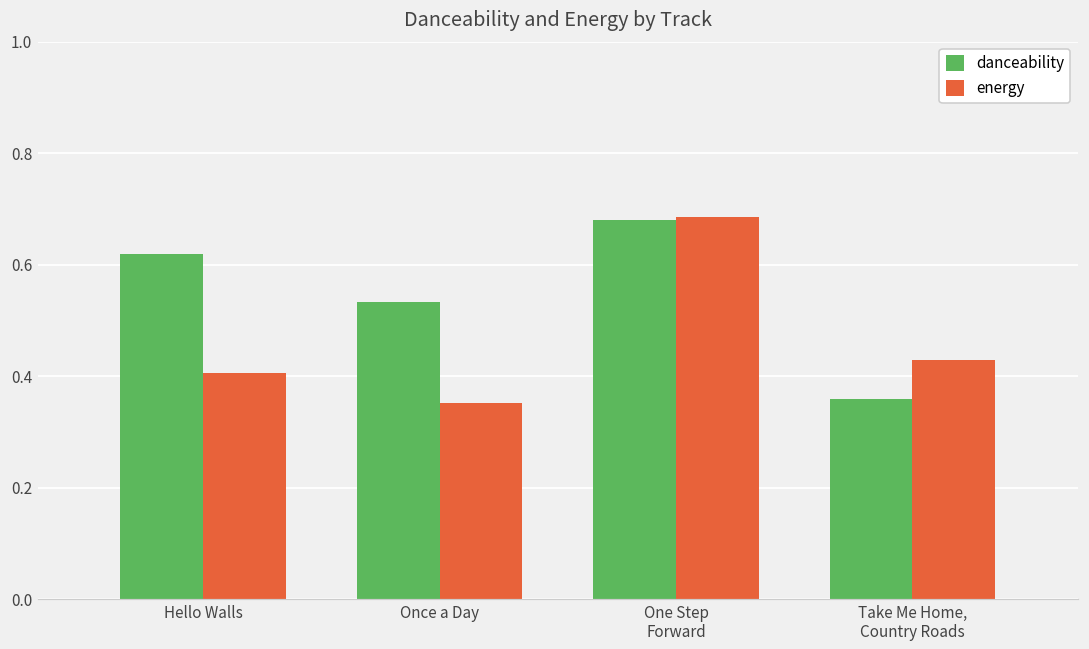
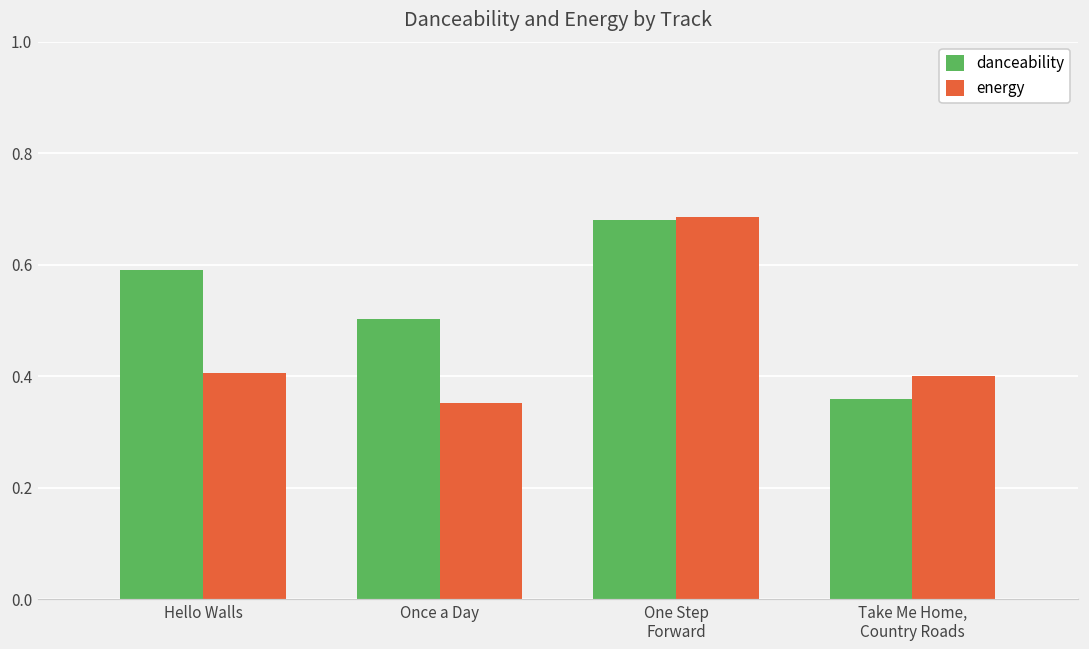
  {
    "danceability": {
-     "Hello Walls": 0.62,
-     "Once a Day": 0.53,
+     "Hello Walls": 0.59,
+     "Once a Day": 0.50,
      "One Step Forward": 0.68,
      "Take Me Home, Country Roads": 0.36
    },
    "energy": {
      "Hello Walls": 0.41,
      "Once a Day": 0.35,
      "One Step Forward": 0.69,
-     "Take Me Home, Country Roads": 0.43
+     "Take Me Home, Country Roads": 0.40
    }
  }
